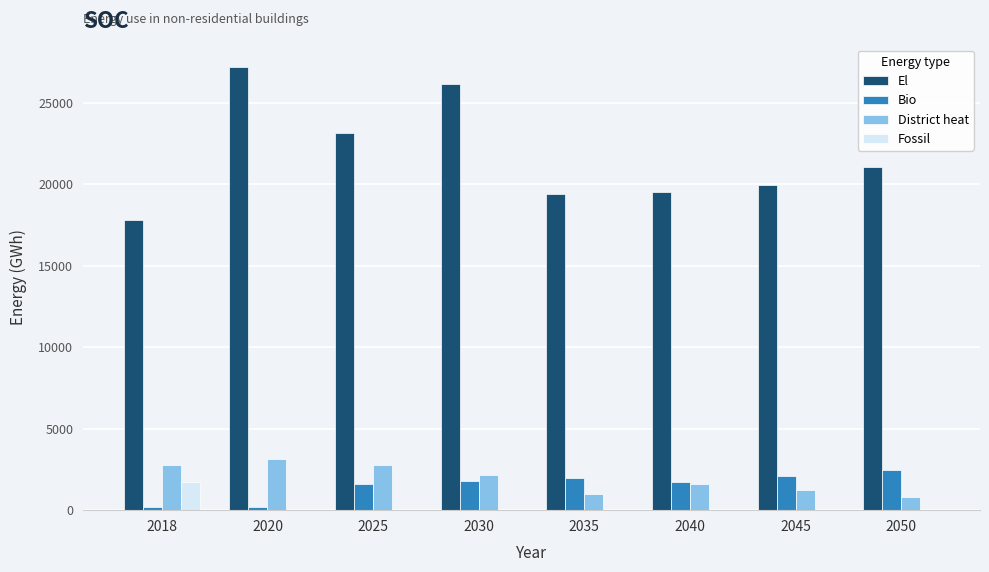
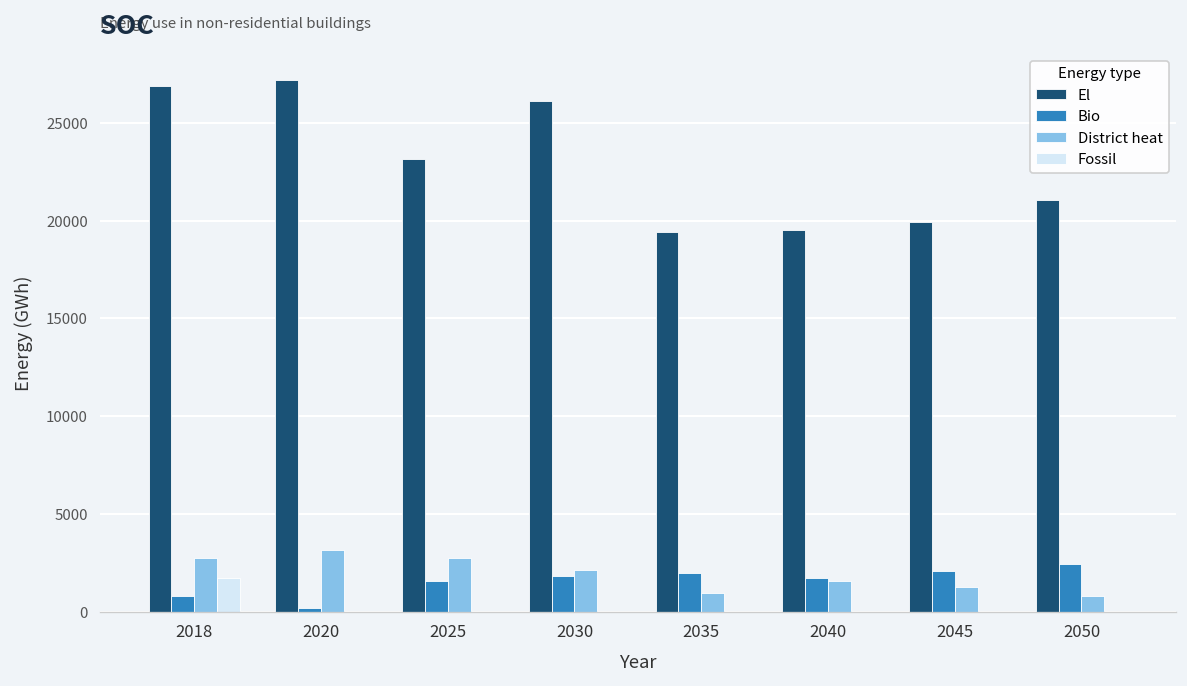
  {
    "El": {
-     "2018": 17800,
+     "2018": 26900,
      "2020": 27200,
      "2025": 23100,
      "2030": 26100,
      "2035": 19400,
      "2040": 19500,
      "2045": 19900,
      "2050": 21100
    },
    "Bio": {
-     "2018": 200,
+     "2018": 800,
      "2020": 200,
      "2025": 1600,
      "2030": 1800,
      "2035": 2000,
      "2040": 1800,
      "2045": 2100,
      "2050": 2400
    },
    "District heat": {
      "2018": 2800,
      "2020": 3200,
      "2025": 2800,
      "2030": 2200,
      "2035": 1000,
      "2040": 1600,
      "2045": 1300,
      "2050": 800
    },
    "Fossil": {
      "2018": 1700,
      "2020": 0,
      "2025": 0,
      "2030": 0,
      "2035": 0,
      "2040": 0,
      "2045": 0,
      "2050": 0
    }
  }
